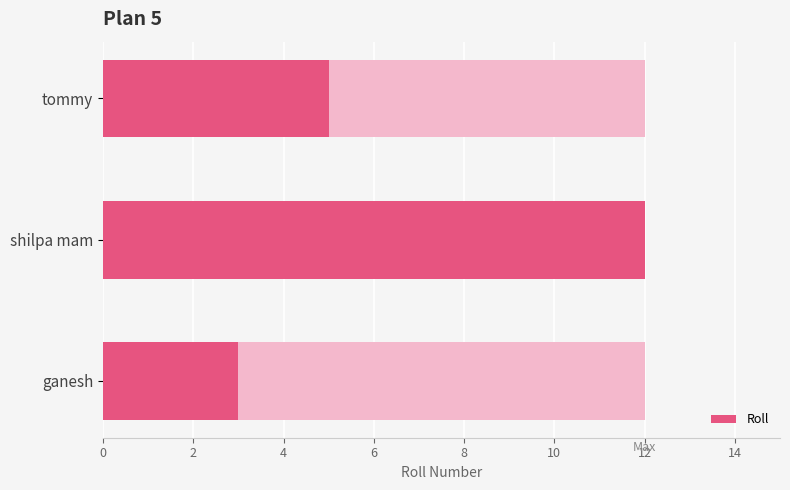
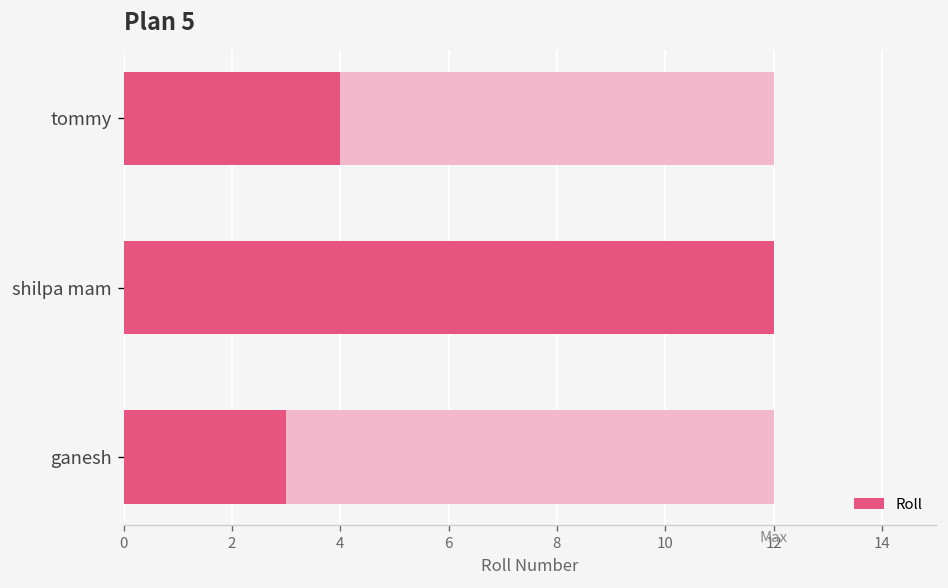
  {
    "Roll": {
-     "tommy": 5,
+     "tommy": 4,
      "shilpa mam": 12
    }
  }
